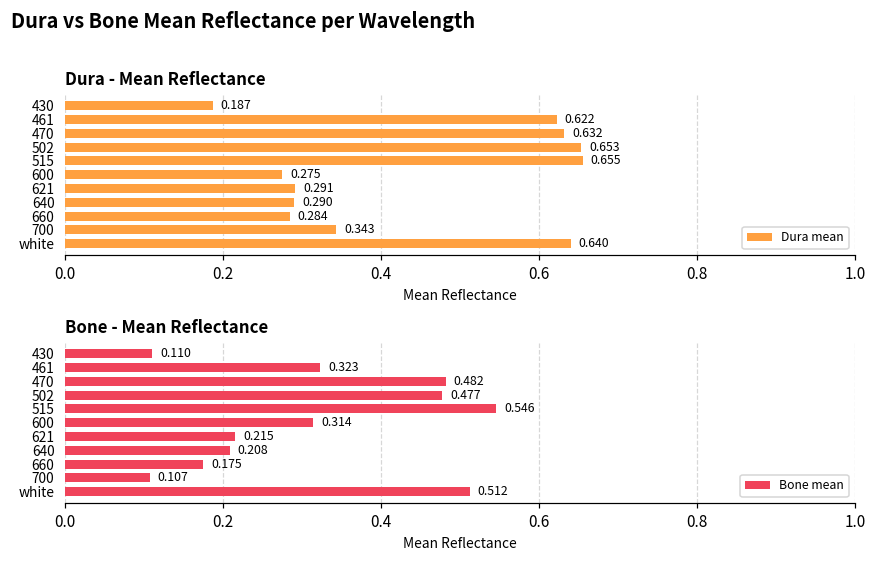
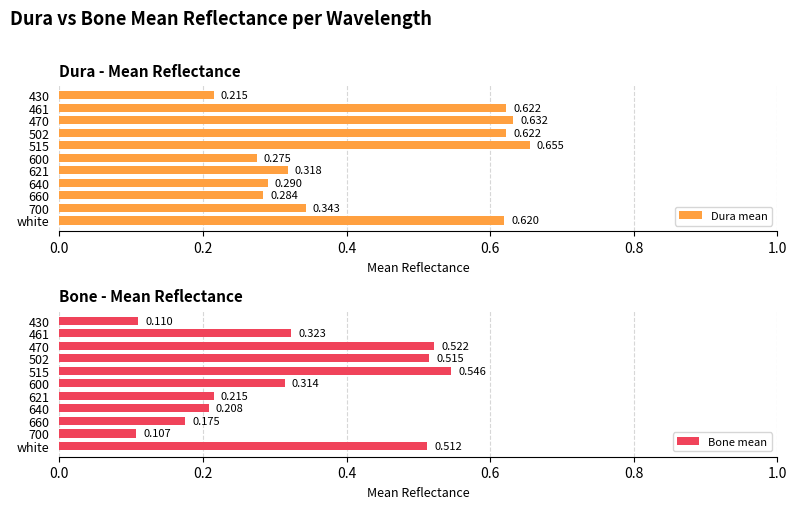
  {
    "Dura - Mean Reflectance": {
-     "430": 0.187,
+     "430": 0.215,
      "461": 0.622,
      "470": 0.632,
-     "502": 0.653,
+     "502": 0.622,
      "515": 0.655,
      "600": 0.275,
-     "621": 0.291,
+     "621": 0.318,
      "640": 0.290,
      "660": 0.284,
      "700": 0.343,
-     "white": 0.640
+     "white": 0.620
    },
    "Bone - Mean Reflectance": {
      "430": 0.110,
      "461": 0.323,
-     "470": 0.482,
-     "502": 0.477,
+     "470": 0.522,
+     "502": 0.515,
      "515": 0.546,
      "600": 0.314,
      "621": 0.215,
      "640": 0.208,
      "660": 0.175,
      "700": 0.107,
      "white": 0.512
    }
  }
